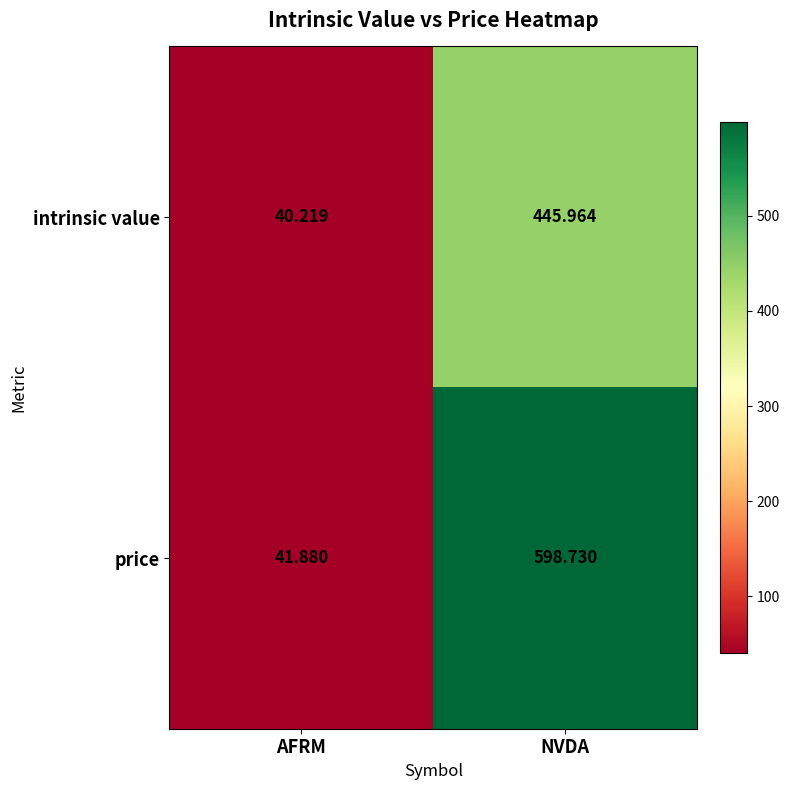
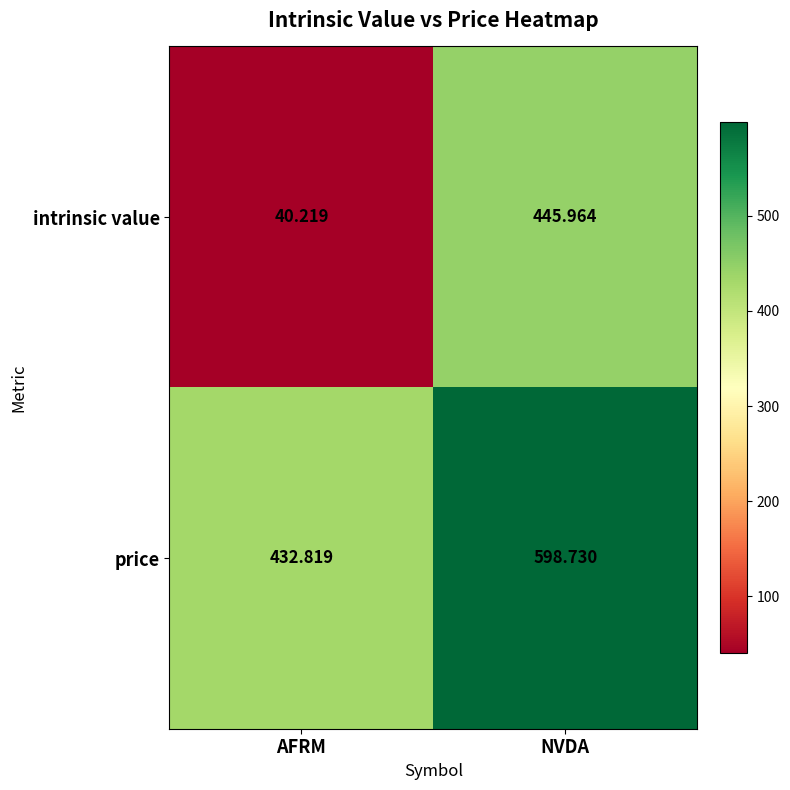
  {
    "intrinsic value": {
      "AFRM": 40.219,
      "NVDA": 445.964
    },
    "price": {
-     "AFRM": 41.880,
+     "AFRM": 432.819,
      "NVDA": 598.730
    }
  }
